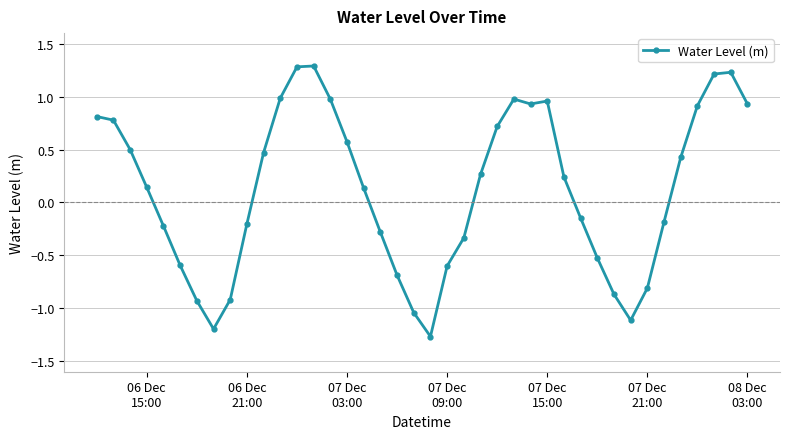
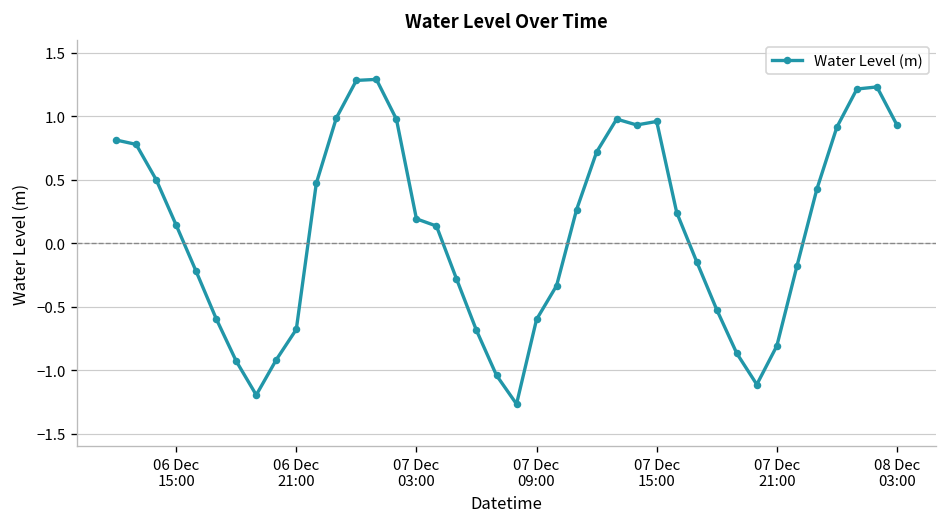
  {
    "06 Dec 15:00": 0.14,
-   "06 Dec 21:00": -0.20,
-   "07 Dec 03:00": 0.57,
+   "06 Dec 21:00": -0.68,
+   "07 Dec 03:00": 0.19,
    "07 Dec 09:00": -0.60,
    "07 Dec 15:00": 0.96,
    "07 Dec 21:00": -0.81,
    "08 Dec 03:00": 0.93
  }
